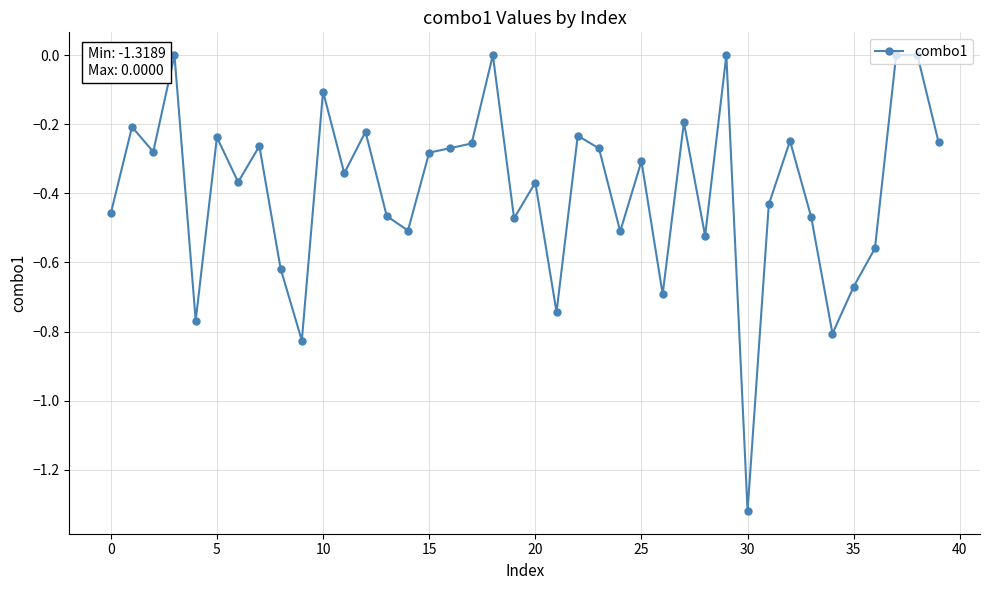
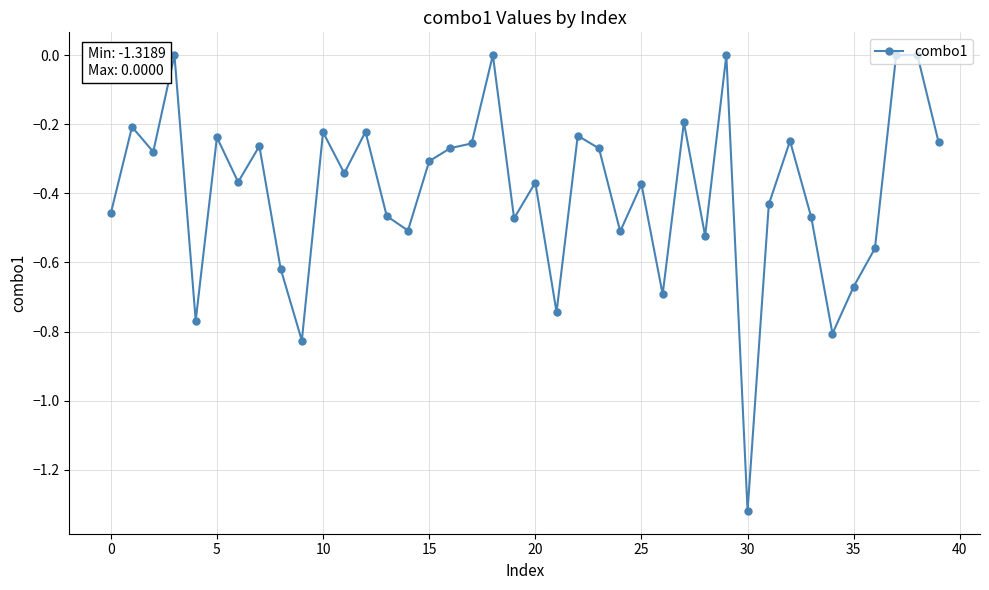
  {
    "0": -0.46,
    "5": -0.24,
-   "10": -0.11,
-   "15": -0.28,
+   "10": -0.22,
+   "15": -0.31,
    "20": -0.37,
-   "25": -0.31,
+   "25": -0.37,
    "30": -1.32,
    "35": -0.67
  }
